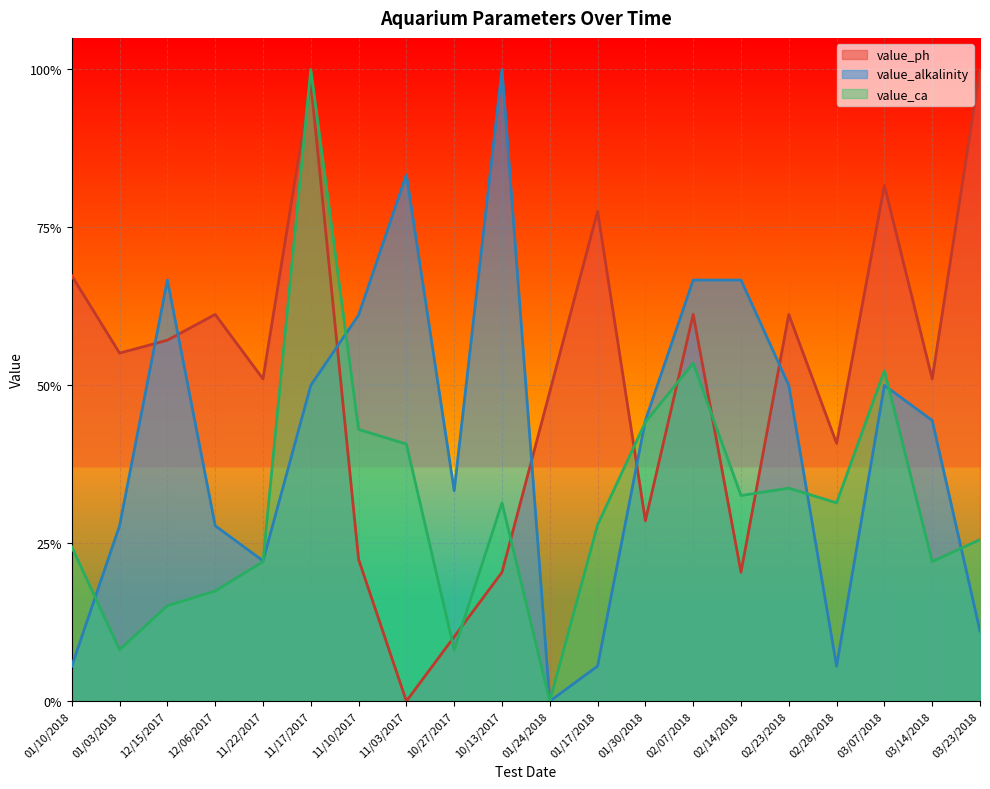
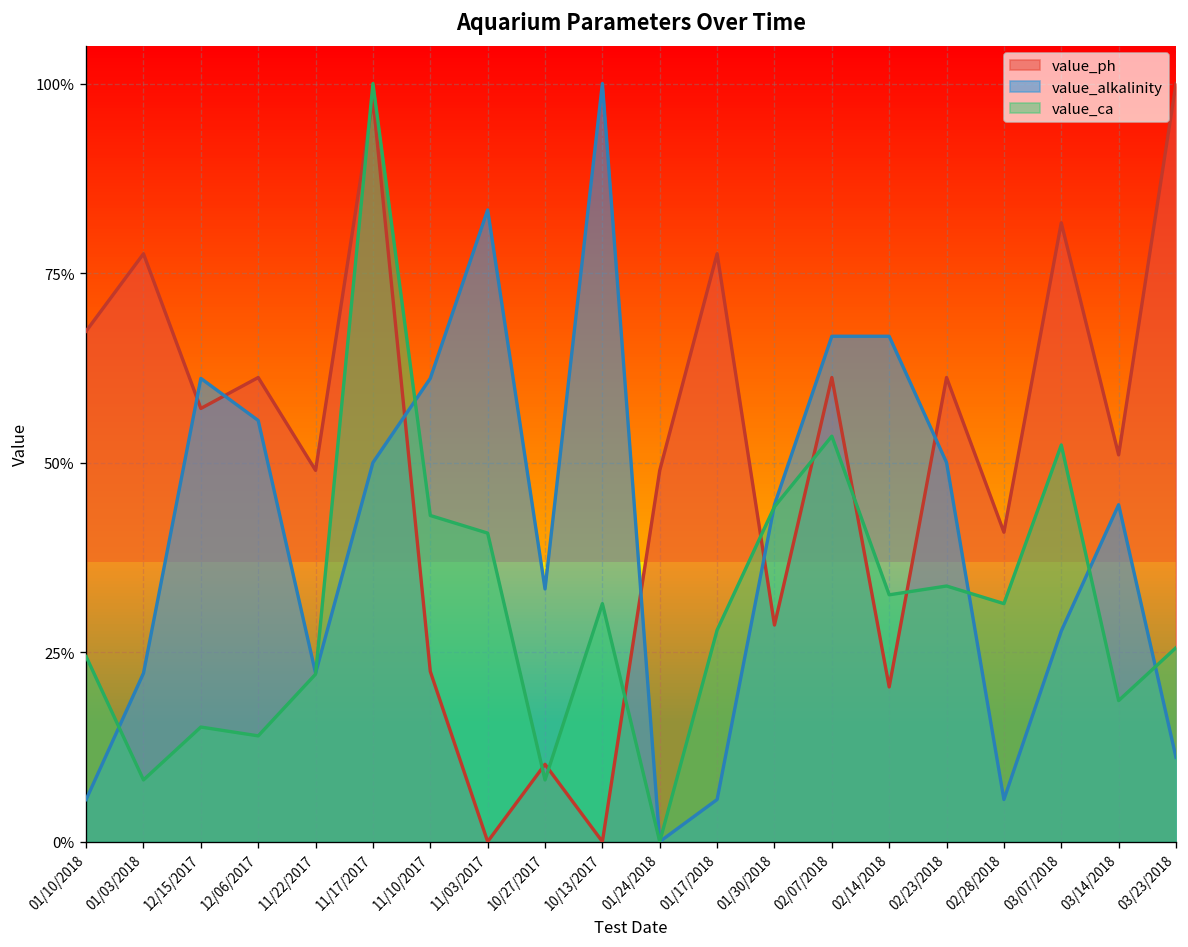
  {
    "value_ph": {
      "01/10/2018": "67%",
-     "01/03/2018": "55%",
+     "01/03/2018": "78%",
      "12/15/2017": "57%",
      "12/06/2017": "61%",
-     "11/22/2017": "51%",
+     "11/22/2017": "49%",
      "11/17/2017": "98%",
      "11/10/2017": "22%",
      "11/03/2017": "0%",
      "10/27/2017": "10%",
-     "10/13/2017": "20%",
+     "10/13/2017": "0%",
      "01/24/2018": "49%",
      "01/17/2018": "78%",
      "01/30/2018": "29%",
      "02/07/2018": "61%",
      "02/14/2018": "20%",
      "02/23/2018": "61%",
      "02/28/2018": "41%",
      "03/07/2018": "82%",
      "03/14/2018": "51%",
      "03/23/2018": "100%"
    },
    "value_alkalinity": {
      "01/10/2018": "6%",
-     "01/03/2018": "28%",
-     "12/15/2017": "67%",
-     "12/06/2017": "28%",
+     "01/03/2018": "22%",
+     "12/15/2017": "61%",
+     "12/06/2017": "56%",
      "11/17/2017": "50%",
      "11/10/2017": "61%",
      "11/03/2017": "83%",
      "10/27/2017": "33%",
      "10/13/2017": "100%",
      "01/17/2018": "6%",
      "02/07/2018": "67%",
      "02/14/2018": "67%",
      "02/23/2018": "50%",
      "02/28/2018": "6%",
-     "03/07/2018": "50%",
+     "03/07/2018": "28%",
      "03/14/2018": "44%",
      "03/23/2018": "11%"
    },
    "value_ca": {
      "01/10/2018": "24%",
      "01/03/2018": "8%",
      "12/15/2017": "15%",
-     "12/06/2017": "17%",
+     "12/06/2017": "14%",
      "11/17/2017": "100%",
      "11/10/2017": "43%",
      "11/03/2017": "41%",
      "10/27/2017": "8%",
      "10/13/2017": "31%",
      "01/17/2018": "28%",
      "02/07/2018": "53%",
      "02/14/2018": "33%",
      "02/23/2018": "34%",
      "02/28/2018": "31%",
      "03/07/2018": "52%",
-     "03/14/2018": "22%",
+     "03/14/2018": "19%",
      "03/23/2018": "26%"
    }
  }
